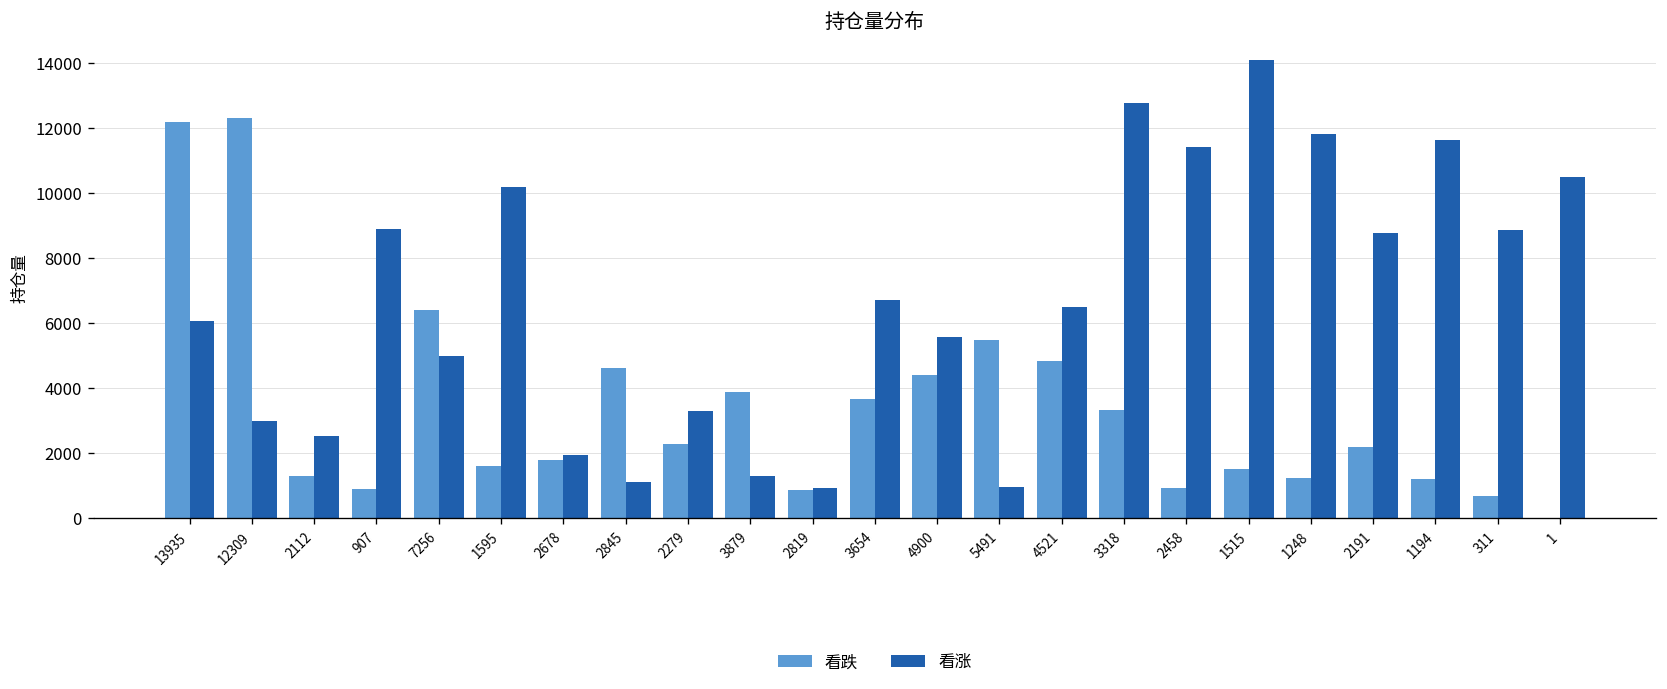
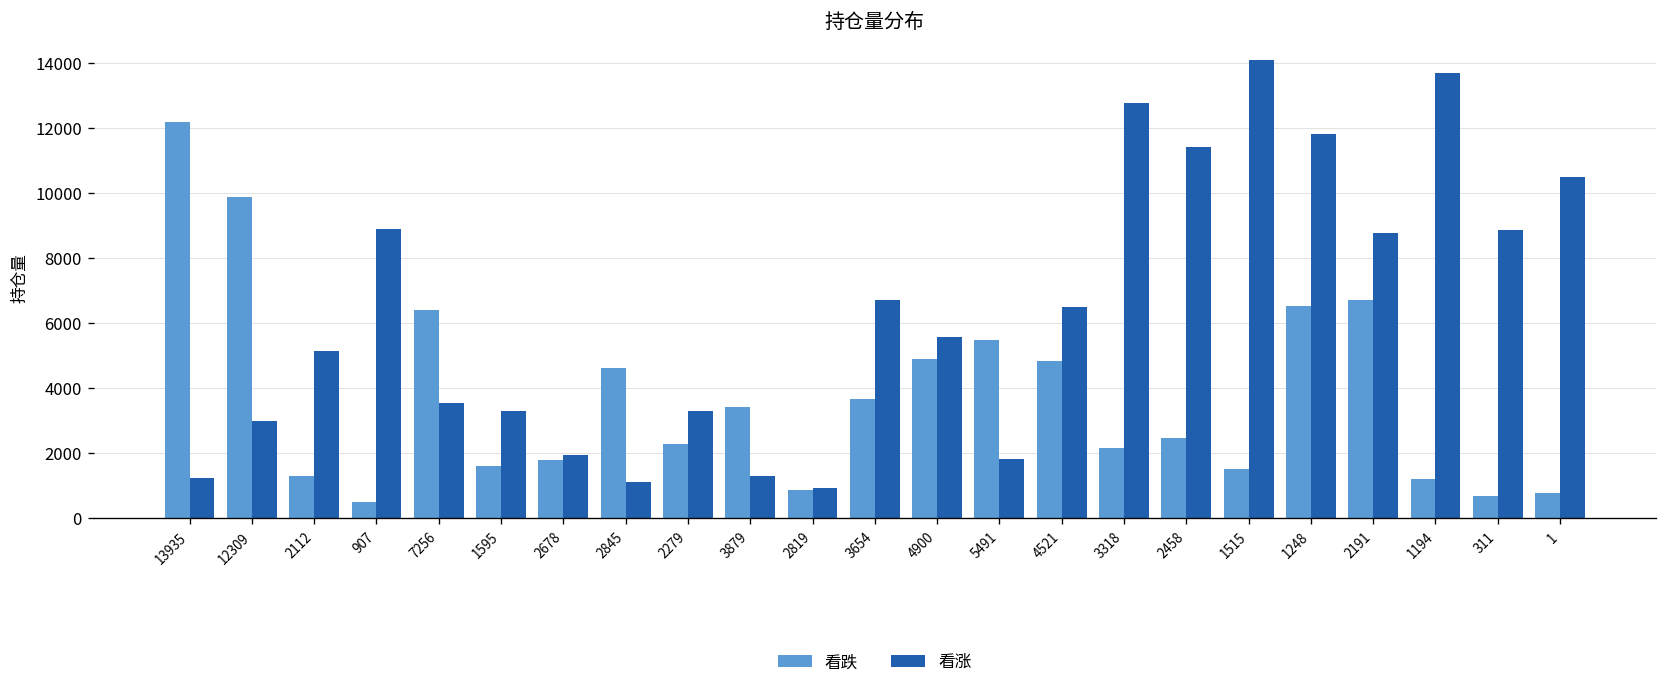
  {
    "看跌": {
      "13935": 12200,
-     "12309": 12300,
+     "12309": 9900,
      "2112": 1300,
-     "907": 900,
+     "907": 500,
      "7256": 6400,
      "1595": 1600,
      "2678": 1800,
      "2845": 4600,
      "2279": 2300,
-     "3879": 3900,
+     "3879": 3400,
      "2819": 900,
      "3654": 3700,
-     "4900": 4400,
+     "4900": 4900,
      "5491": 5500,
      "4521": 4800,
-     "3318": 3300,
-     "2458": 900,
+     "3318": 2200,
+     "2458": 2500,
      "1515": 1500,
-     "1248": 1200,
-     "2191": 2200,
+     "1248": 6500,
+     "2191": 6700,
      "1194": 1200,
      "311": 700,
-     "1": 0
+     "1": 800
    },
    "看涨": {
-     "13935": 6100,
+     "13935": 1300,
      "12309": 3000,
-     "2112": 2500,
+     "2112": 5200,
      "907": 8900,
-     "7256": 5000,
-     "1595": 10200,
+     "7256": 3600,
+     "1595": 3300,
      "2678": 2000,
      "2845": 1100,
      "2279": 3300,
      "3879": 1300,
      "2819": 900,
      "3654": 6700,
      "4900": 5600,
-     "5491": 900,
+     "5491": 1800,
      "4521": 6500,
      "3318": 12800,
      "2458": 11400,
      "1515": 14100,
      "1248": 11800,
      "2191": 8800,
-     "1194": 11600,
+     "1194": 13700,
      "311": 8900,
      "1": 10500
    }
  }
